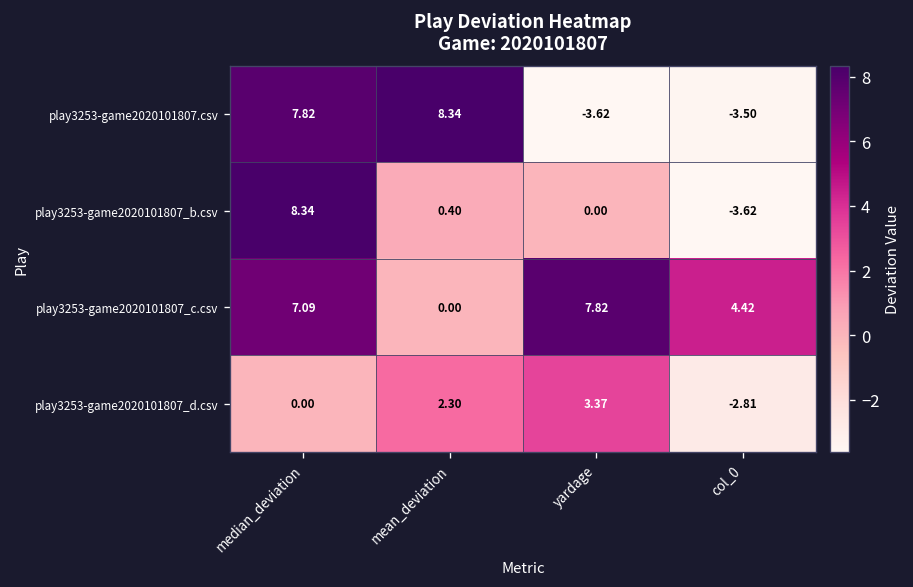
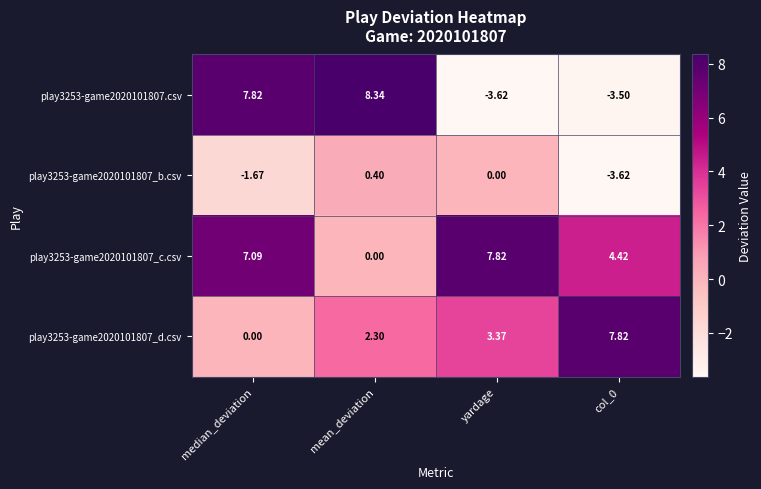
  {
    "play3253-game2020101807.csv": {
      "median_deviation": 7.82,
      "mean_deviation": 8.34,
      "yardage": -3.62,
      "col_0": -3.50
    },
    "play3253-game2020101807_b.csv": {
-     "median_deviation": 8.34,
+     "median_deviation": -1.67,
      "mean_deviation": 0.40,
      "yardage": 0.00,
      "col_0": -3.62
    },
    "play3253-game2020101807_c.csv": {
      "median_deviation": 7.09,
      "mean_deviation": 0.00,
      "yardage": 7.82,
      "col_0": 4.42
    },
    "play3253-game2020101807_d.csv": {
      "median_deviation": 0.00,
      "mean_deviation": 2.30,
      "yardage": 3.37,
-     "col_0": -2.81
+     "col_0": 7.82
    }
  }
